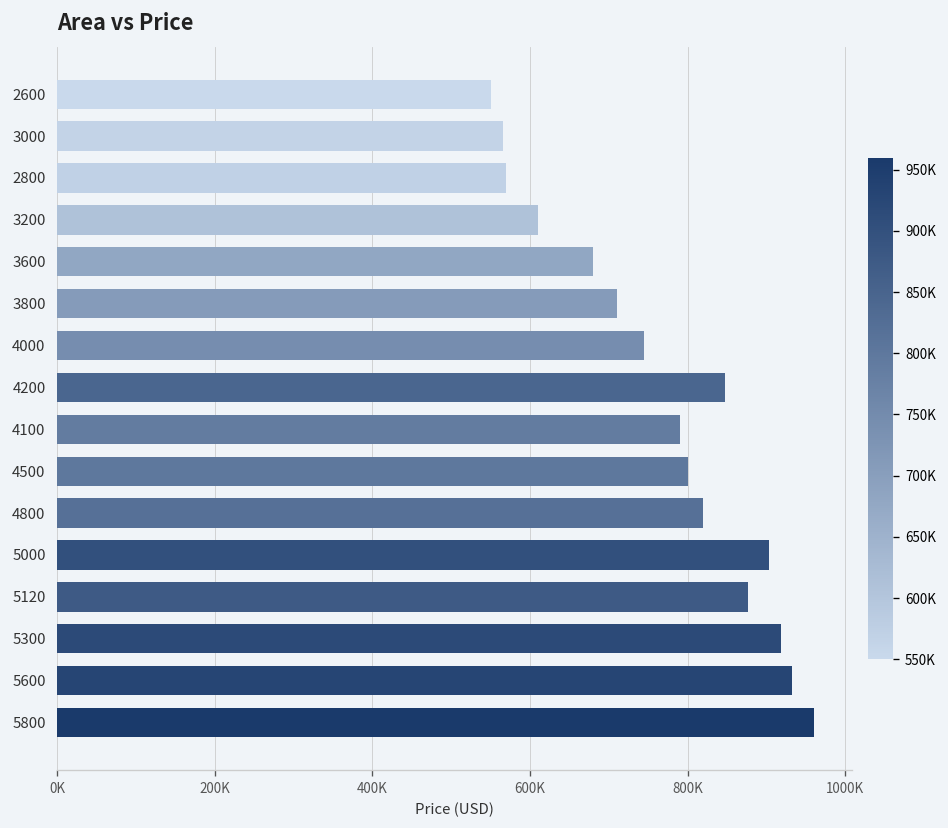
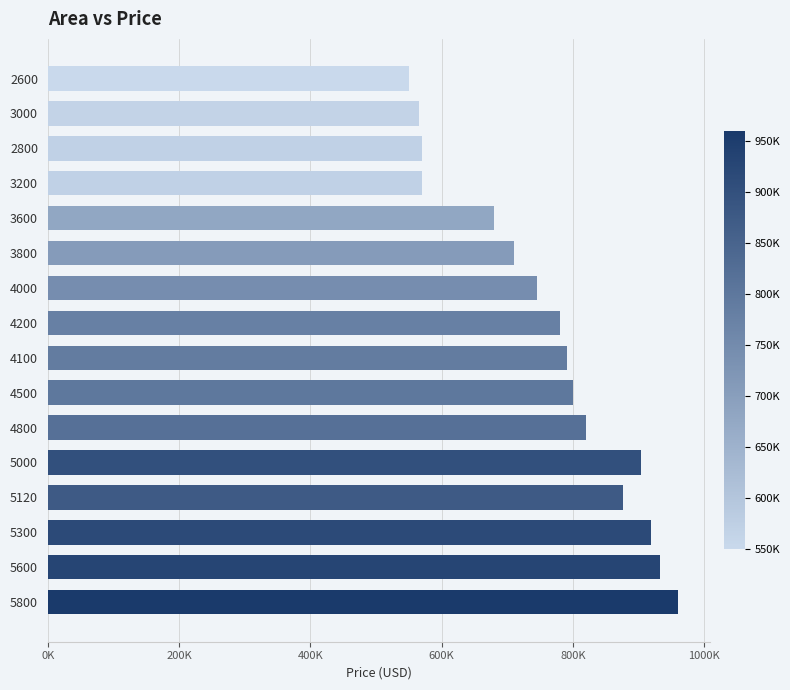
  {
    "2600": 550000,
    "3000": 570000,
    "2800": 570000,
-   "3200": 610000,
+   "3200": 570000,
    "3600": 680000,
    "3800": 710000,
    "4000": 750000,
-   "4200": 850000,
+   "4200": 780000,
    "4100": 790000,
    "4500": 800000,
    "4800": 820000,
    "5000": 900000,
    "5120": 880000,
    "5300": 920000,
    "5600": 930000,
    "5800": 960000
  }
